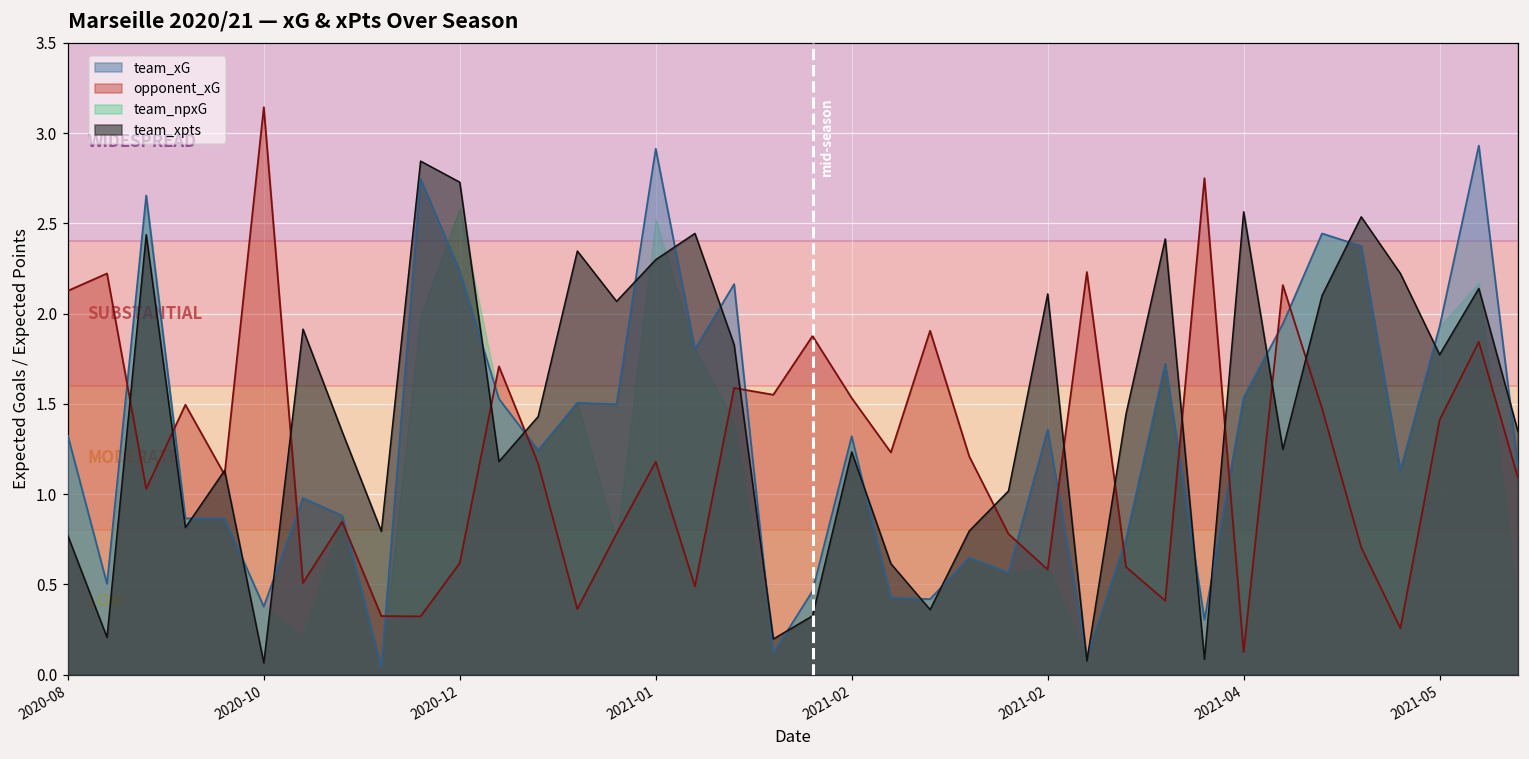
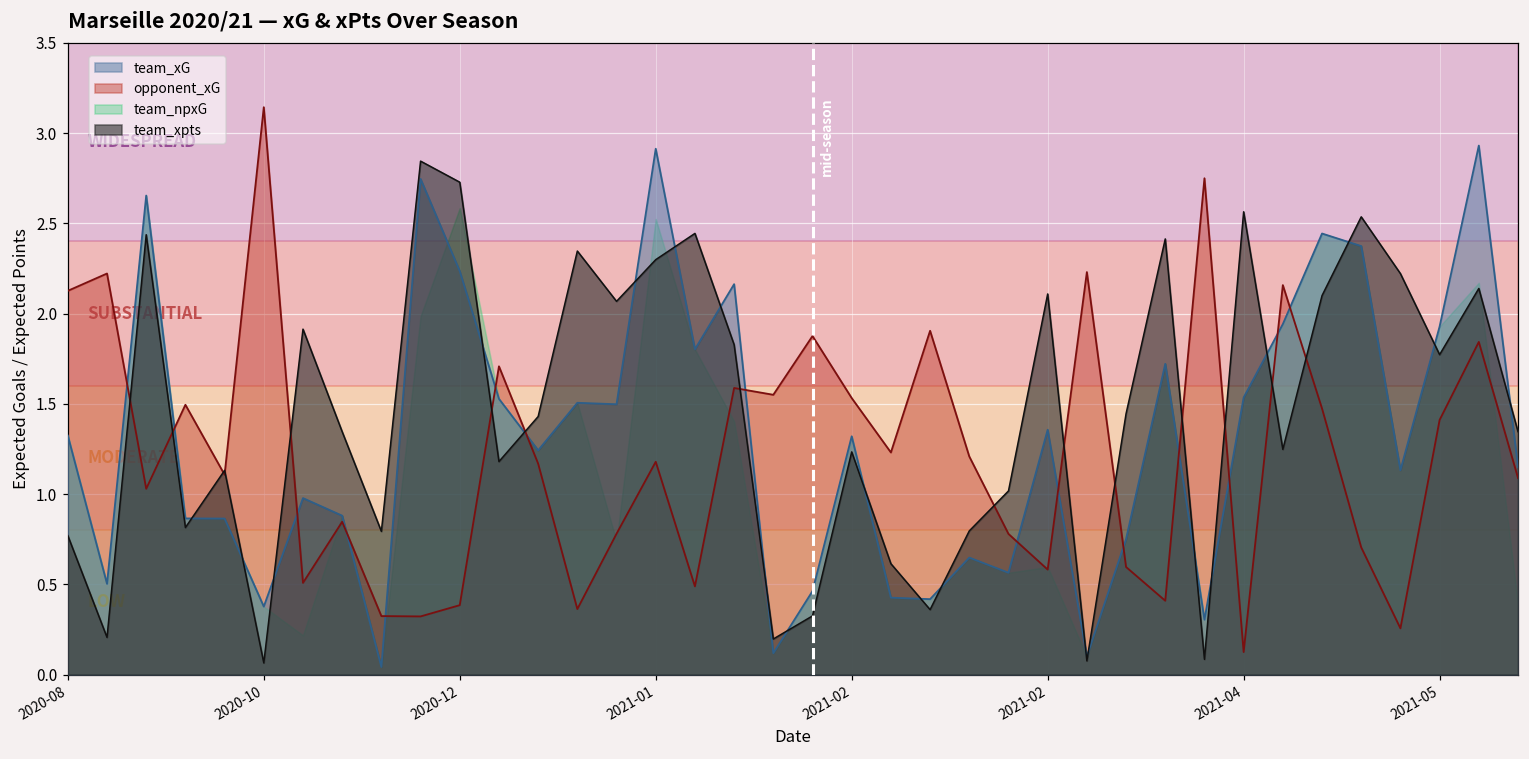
  {
    "team_xG": {
      "2020-12": 2.23,
      "2021-01": 2.91
    },
    "opponent_xG": {
      "2020-08": 2.13,
      "2020-10": 3.14,
-     "2020-12": 0.62,
+     "2020-12": 0.38,
      "2021-01": 1.18,
      "2021-04": 0.12,
      "2021-05": 1.41
    },
    "team_npxG": {
      "2020-12": 2.58,
      "2021-01": 2.52
    },
    "team_xpts": {
      "2020-08": 0.77,
      "2020-10": 0.06,
      "2020-12": 2.73,
      "2021-01": 2.30,
      "2021-04": 2.56,
      "2021-05": 1.77
    }
  }
